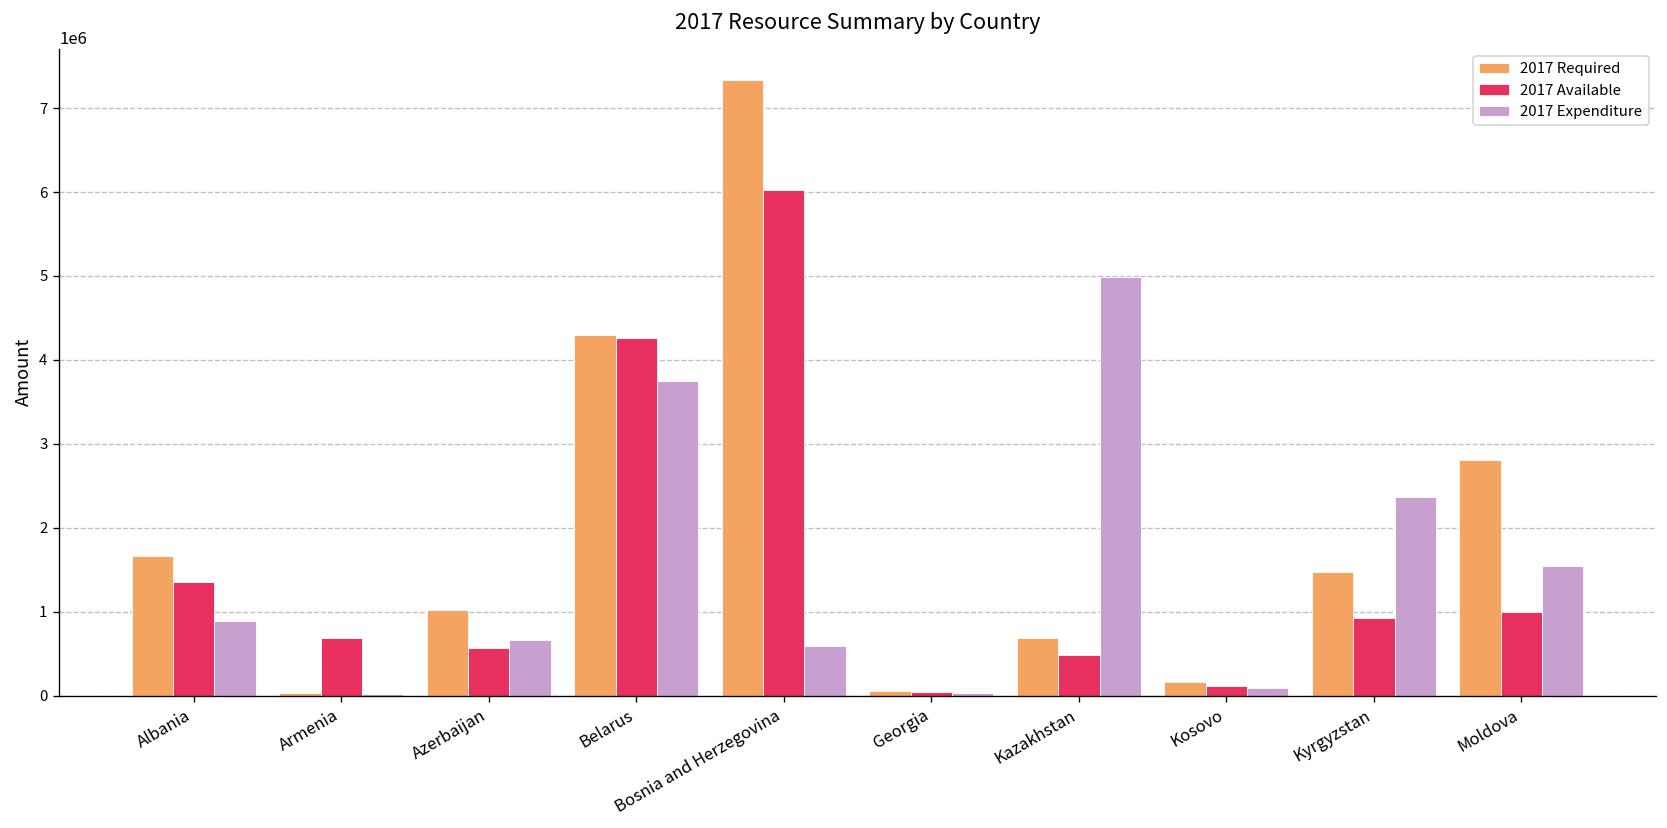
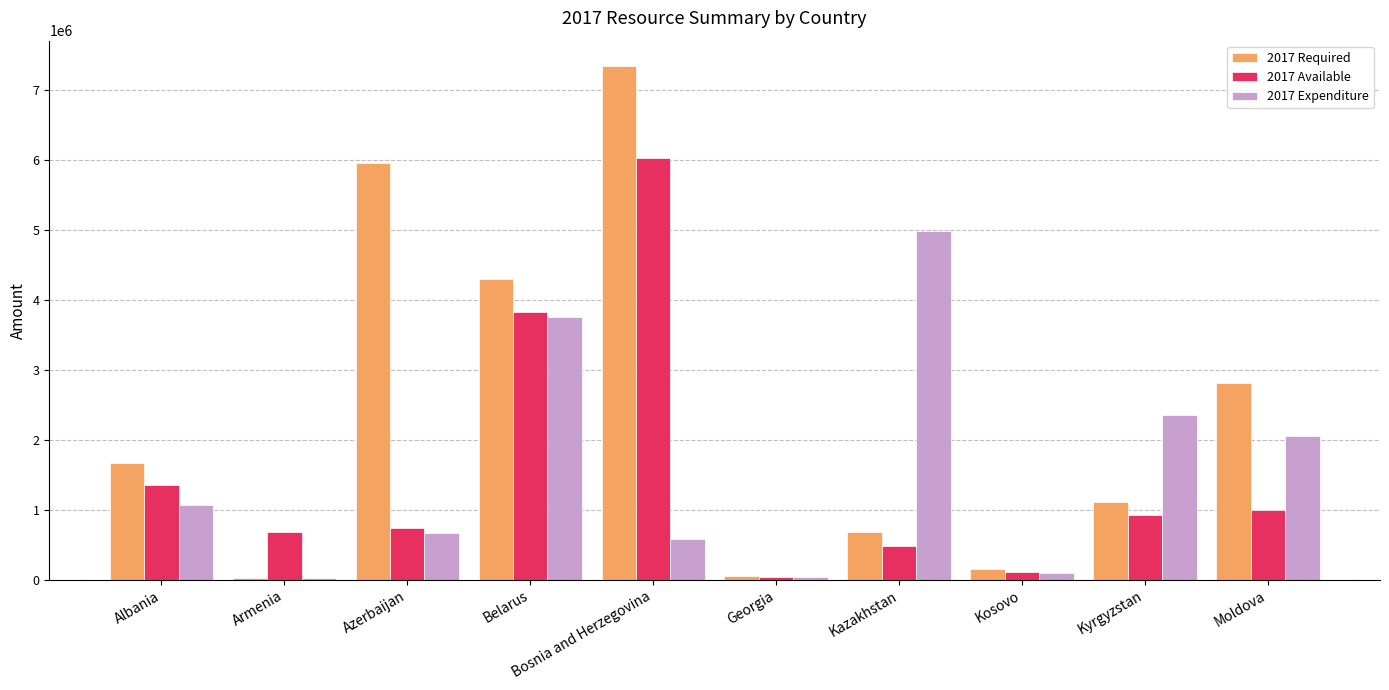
  {
    "2017 Required": {
      "Albania": 1700000,
-     "Azerbaijan": 1000000,
+     "Azerbaijan": 6000000,
      "Belarus": 4300000,
      "Bosnia and Herzegovina": 7300000,
      "Georgia": 100000,
      "Kazakhstan": 700000,
      "Kosovo": 200000,
-     "Kyrgyzstan": 1500000,
+     "Kyrgyzstan": 1100000,
      "Moldova": 2800000
    },
    "2017 Available": {
      "Albania": 1400000,
      "Armenia": 700000,
-     "Azerbaijan": 600000,
-     "Belarus": 4300000,
+     "Azerbaijan": 700000,
+     "Belarus": 3800000,
      "Bosnia and Herzegovina": 6000000,
      "Georgia": 0,
      "Kazakhstan": 500000,
      "Kosovo": 100000,
      "Kyrgyzstan": 900000,
      "Moldova": 1000000
    },
    "2017 Expenditure": {
-     "Albania": 900000,
+     "Albania": 1100000,
      "Azerbaijan": 700000,
      "Belarus": 3800000,
      "Bosnia and Herzegovina": 600000,
      "Kazakhstan": 5000000,
      "Kosovo": 100000,
      "Kyrgyzstan": 2400000,
-     "Moldova": 1600000
+     "Moldova": 2100000
    }
  }
